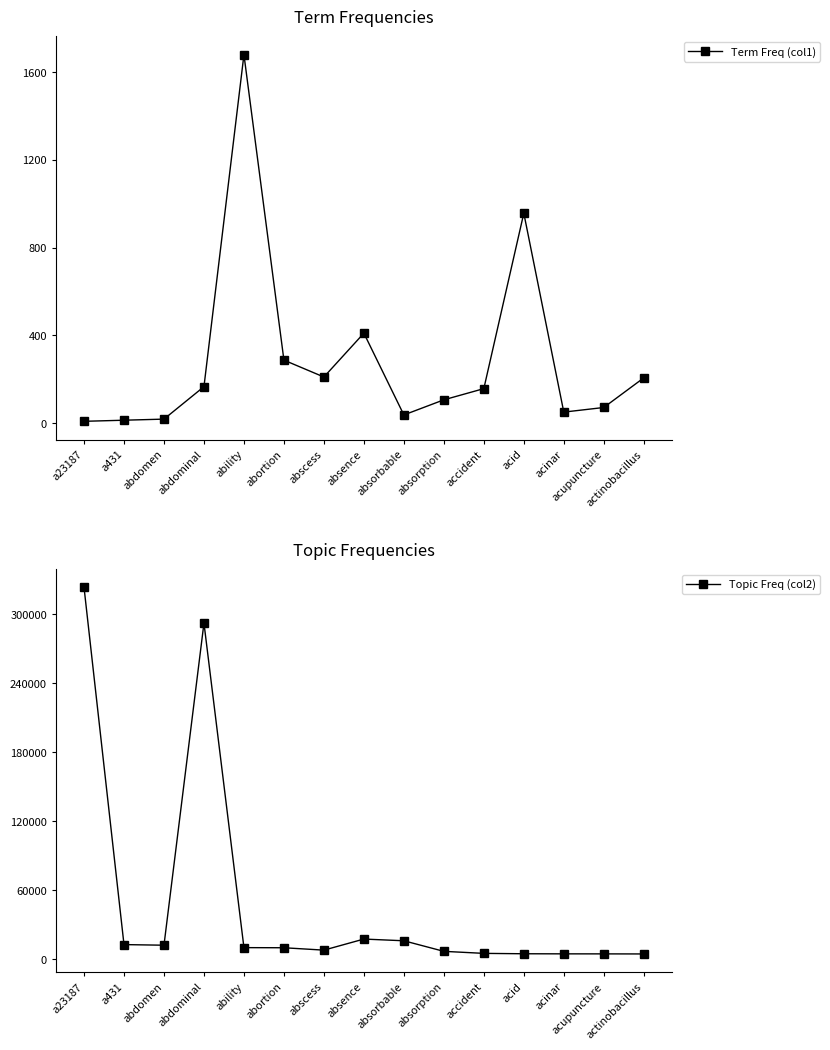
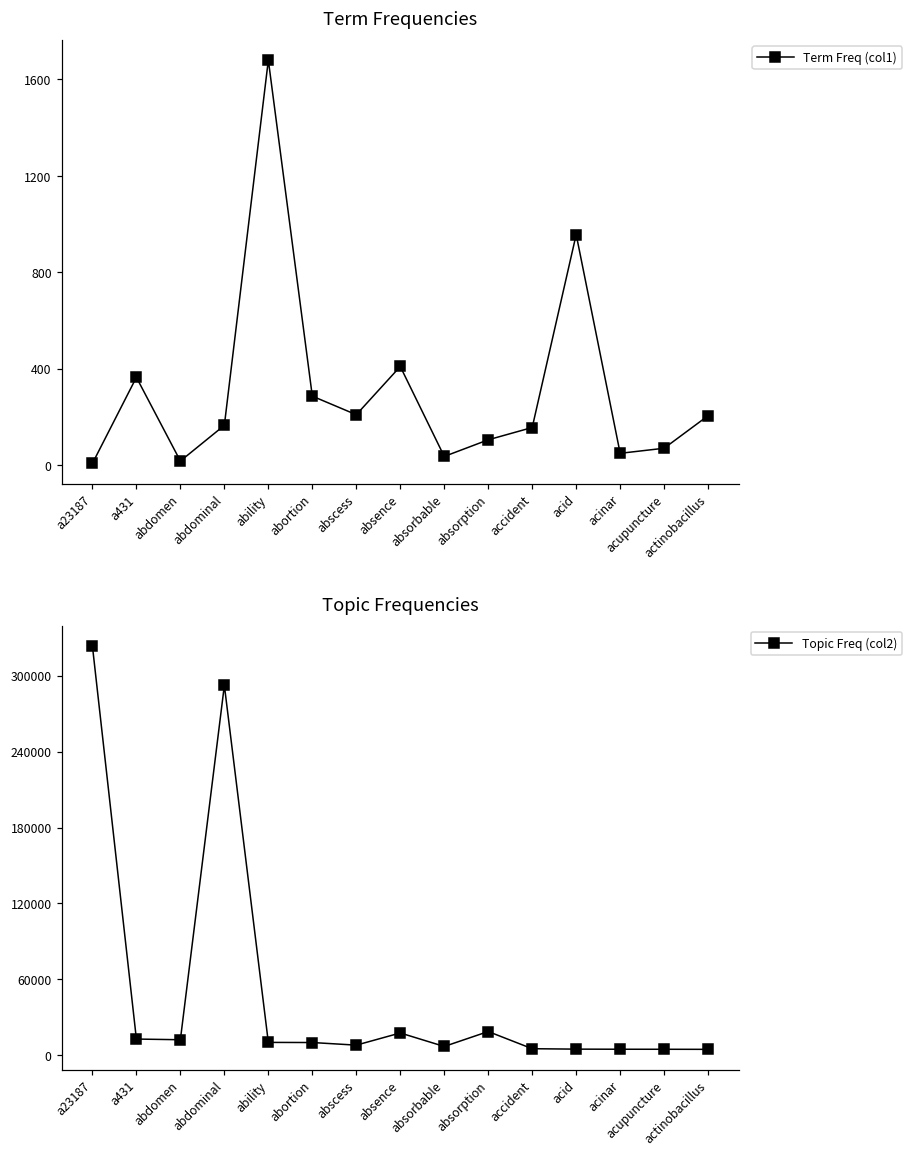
  {
    "Term Frequencies": {
      "a23187": 10,
-     "a431": 10,
+     "a431": 370,
      "abdomen": 20,
      "abdominal": 170,
      "ability": 1680,
      "abortion": 290,
      "abscess": 210,
      "absence": 410,
      "absorbable": 40,
      "absorption": 110,
      "accident": 160,
      "acid": 960,
      "acinar": 50,
      "acupuncture": 70,
      "actinobacillus": 210
    },
    "Topic Frequencies": {
      "a23187": 324000,
      "a431": 13000,
      "abdomen": 12000,
      "abdominal": 292000,
      "ability": 10000,
      "abortion": 10000,
      "abscess": 8000,
      "absence": 17000,
-     "absorbable": 16000,
-     "absorption": 7000,
+     "absorbable": 7000,
+     "absorption": 19000,
      "accident": 5000,
      "acid": 5000,
      "acinar": 5000,
      "acupuncture": 5000,
      "actinobacillus": 4000
    }
  }
